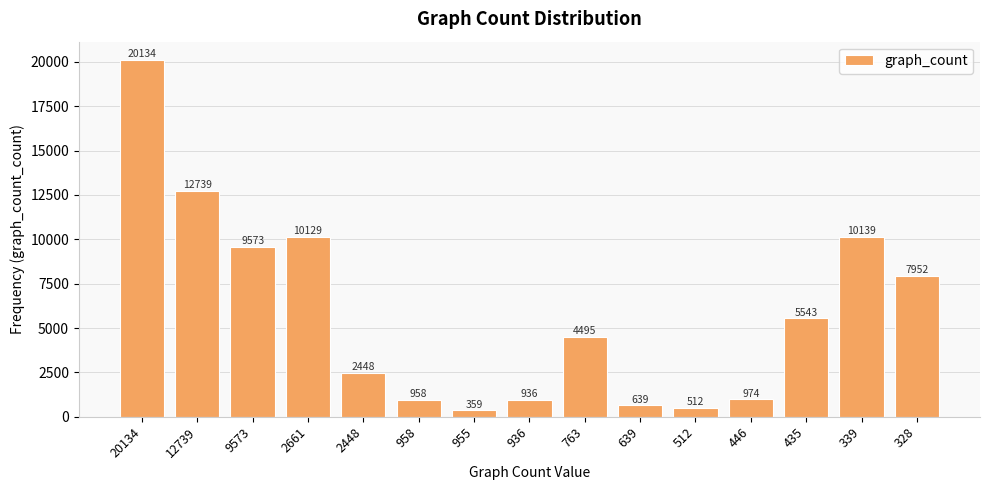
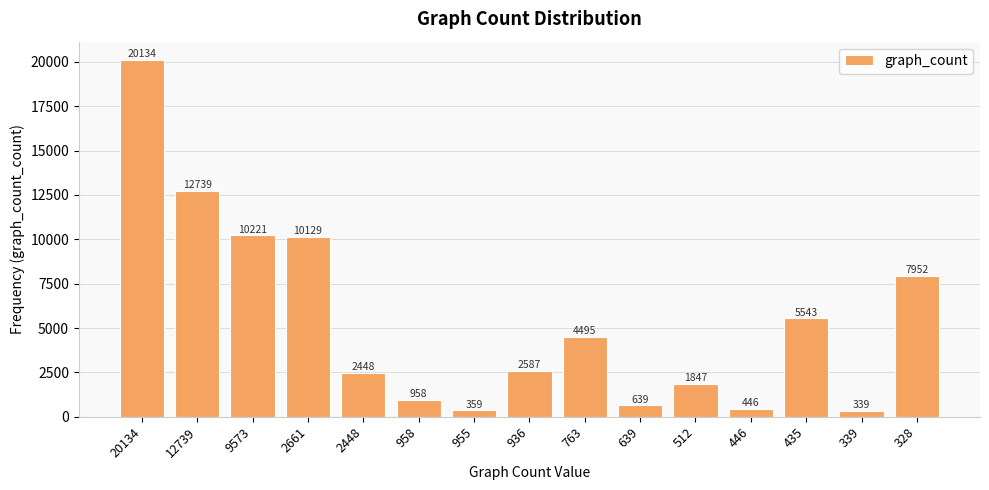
  {
    "20134": 20134,
    "12739": 12739,
-   "9573": 9573,
+   "9573": 10221,
    "2661": 10129,
    "2448": 2448,
    "958": 958,
    "955": 359,
-   "936": 936,
+   "936": 2587,
    "763": 4495,
    "639": 639,
-   "512": 512,
-   "446": 974,
+   "512": 1847,
+   "446": 446,
    "435": 5543,
-   "339": 10139,
+   "339": 339,
    "328": 7952
  }
